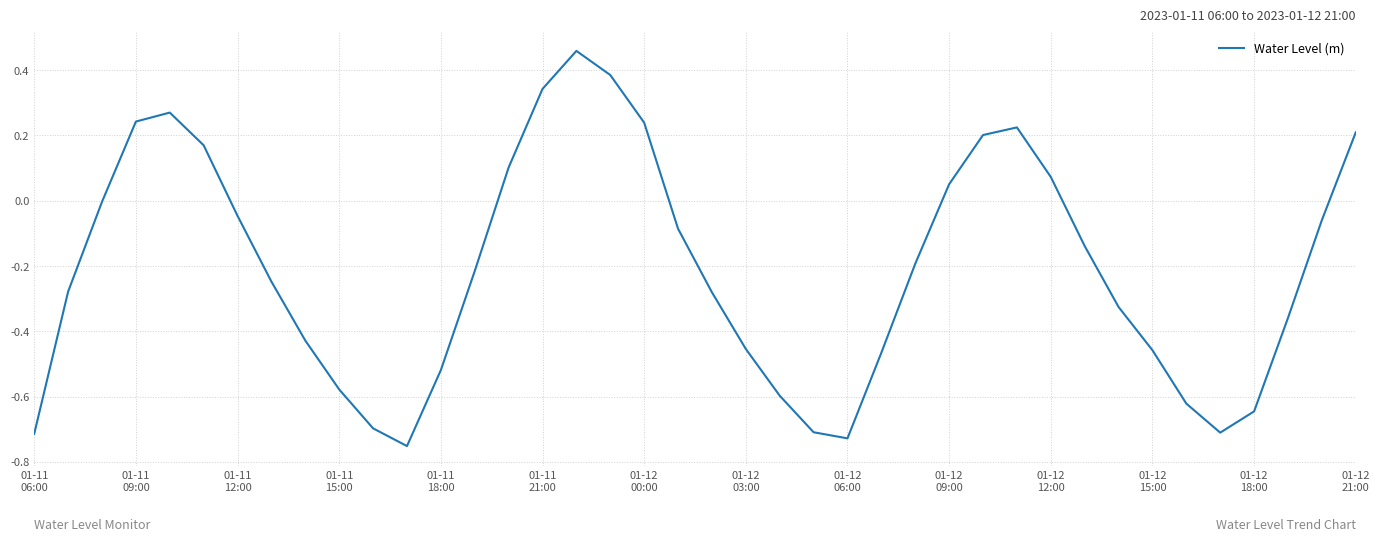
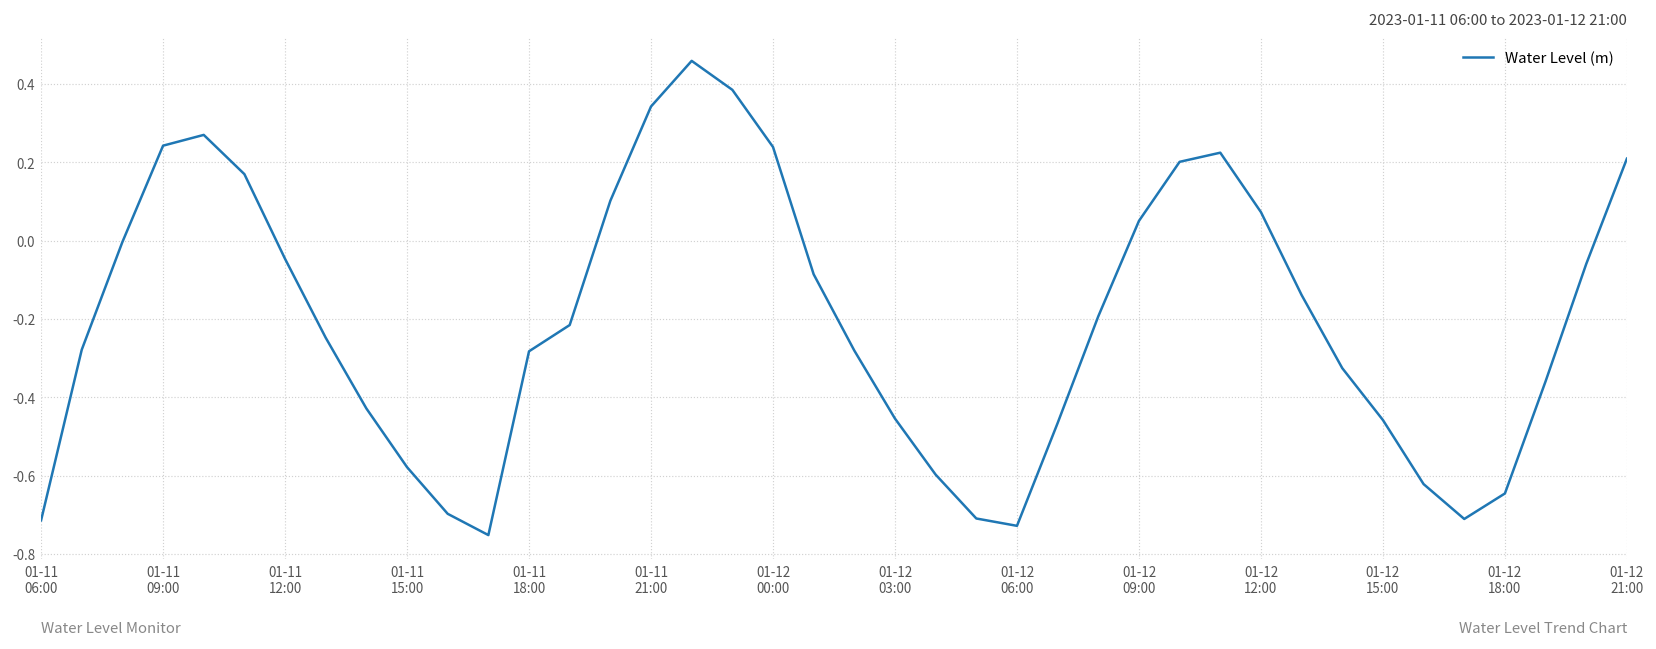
  {
    "01-11 06:00": -0.71,
    "01-11 09:00": 0.24,
    "01-11 12:00": -0.05,
    "01-11 15:00": -0.58,
-   "01-11 18:00": -0.52,
+   "01-11 18:00": -0.28,
    "01-11 21:00": 0.34,
    "01-12 00:00": 0.24,
    "01-12 03:00": -0.45,
    "01-12 06:00": -0.73,
    "01-12 09:00": 0.05,
    "01-12 12:00": 0.07,
    "01-12 15:00": -0.46,
    "01-12 18:00": -0.65,
    "01-12 21:00": 0.21
  }
